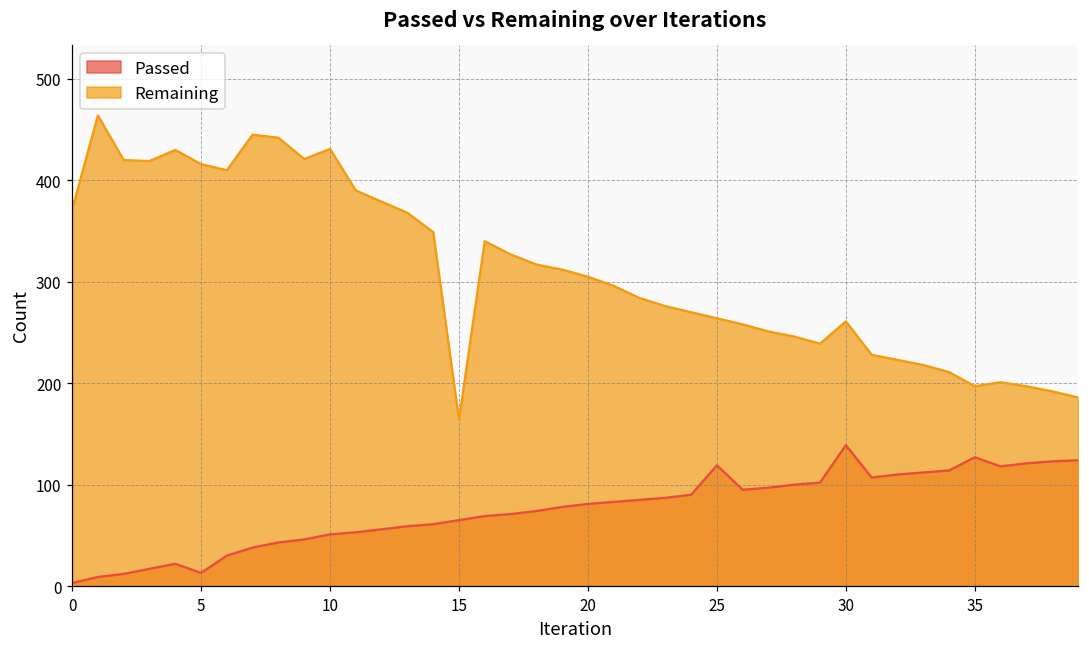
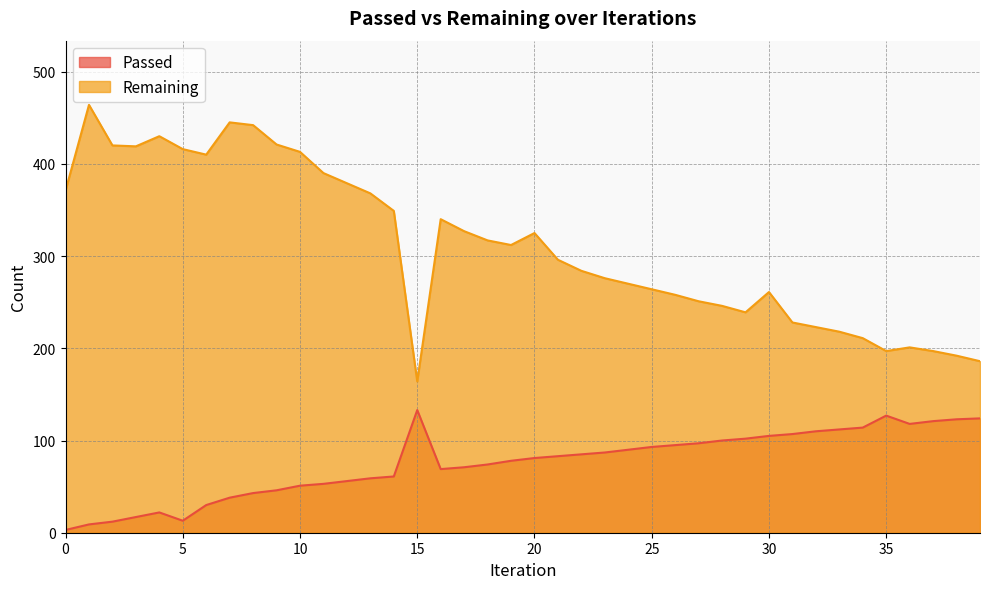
  {
    "Passed": {
      "0": 0,
      "5": 10,
      "10": 50,
-     "15": 70,
+     "15": 130,
      "20": 80,
-     "25": 120,
-     "30": 140,
+     "25": 90,
+     "30": 110,
      "35": 130
    },
    "Remaining": {
      "0": 370,
      "5": 420,
-     "10": 430,
+     "10": 410,
      "15": 160,
-     "20": 310,
+     "20": 330,
      "25": 260,
      "30": 260,
      "35": 200
    }
  }
